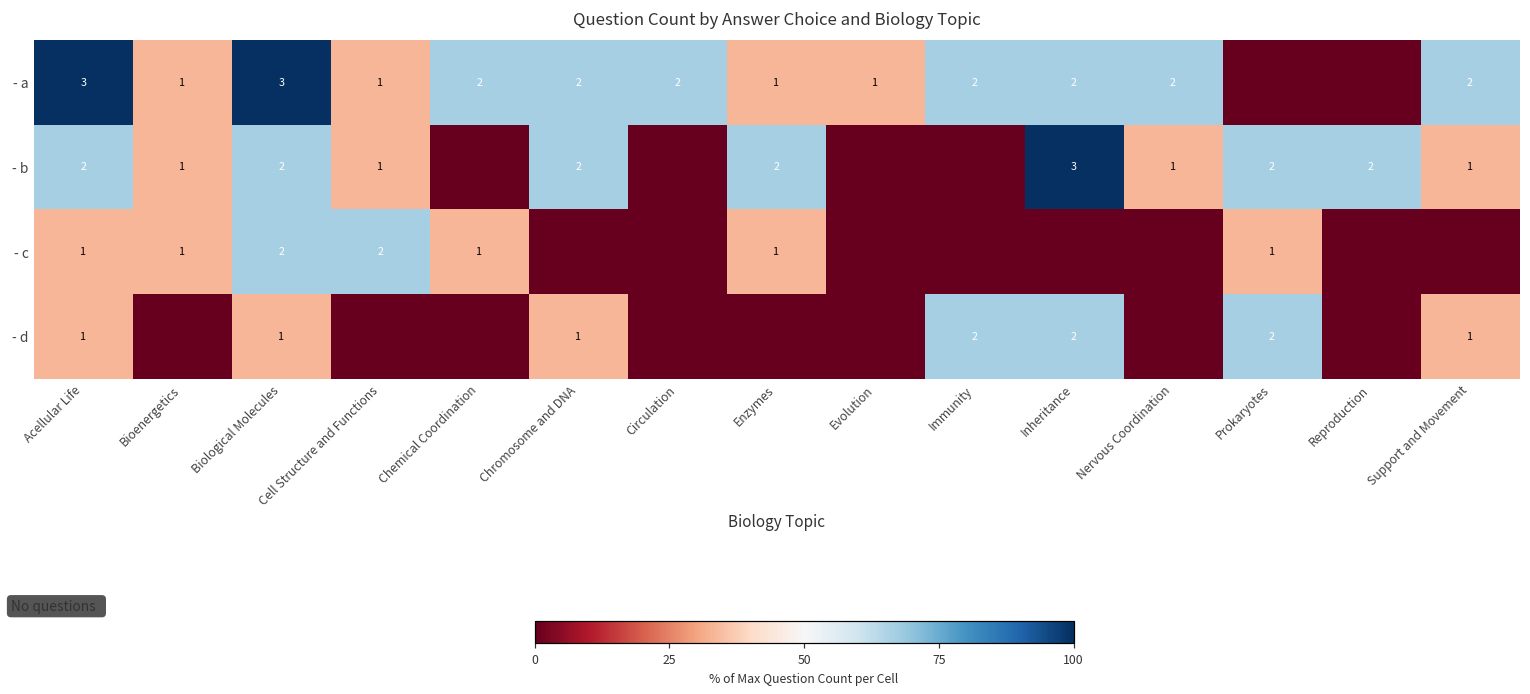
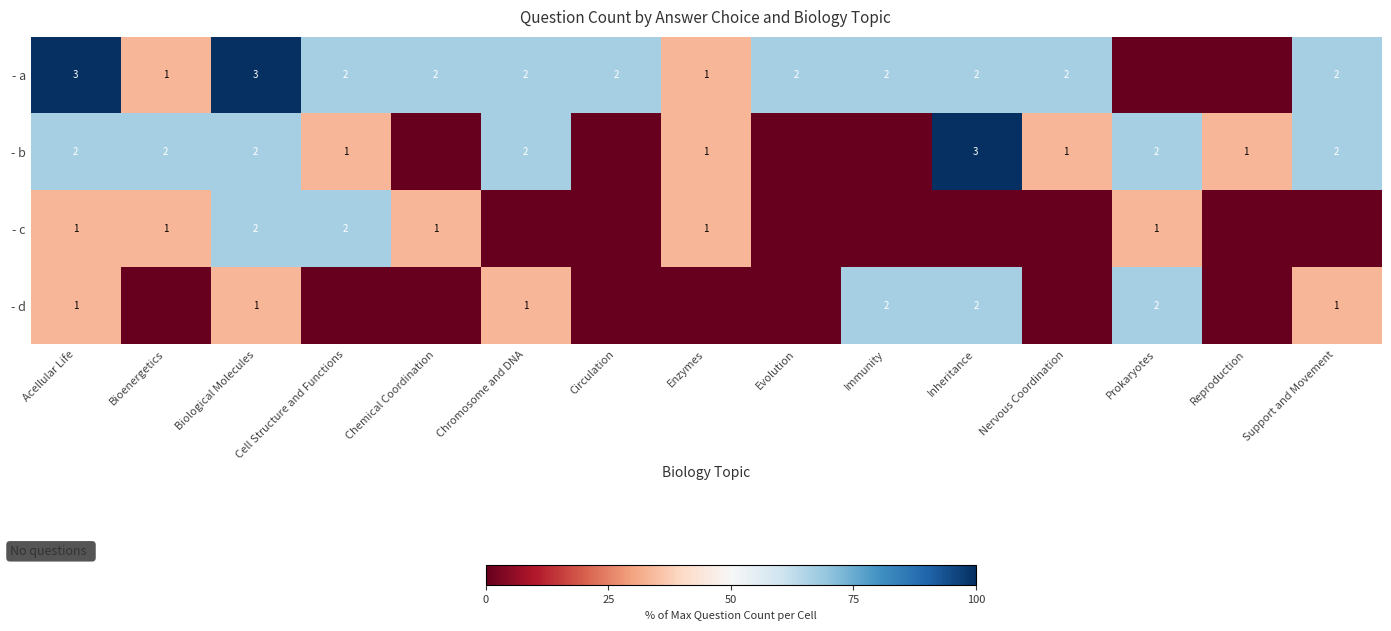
  {
    "- a": {
      "Acellular Life": 3,
      "Bioenergetics": 1,
      "Biological Molecules": 3,
-     "Cell Structure and Functions": 1,
+     "Cell Structure and Functions": 2,
      "Chemical Coordination": 2,
      "Chromosome and DNA": 2,
      "Circulation": 2,
      "Enzymes": 1,
-     "Evolution": 1,
+     "Evolution": 2,
      "Immunity": 2,
      "Inheritance": 2,
      "Nervous Coordination": 2,
      "Support and Movement": 2
    },
    "- b": {
      "Acellular Life": 2,
-     "Bioenergetics": 1,
+     "Bioenergetics": 2,
      "Biological Molecules": 2,
      "Cell Structure and Functions": 1,
      "Chromosome and DNA": 2,
-     "Enzymes": 2,
+     "Enzymes": 1,
      "Inheritance": 3,
      "Nervous Coordination": 1,
      "Prokaryotes": 2,
-     "Reproduction": 2,
-     "Support and Movement": 1
+     "Reproduction": 1,
+     "Support and Movement": 2
    },
    "- c": {
      "Acellular Life": 1,
      "Bioenergetics": 1,
      "Biological Molecules": 2,
      "Cell Structure and Functions": 2,
      "Chemical Coordination": 1,
      "Enzymes": 1,
      "Prokaryotes": 1
    },
    "- d": {
      "Acellular Life": 1,
      "Biological Molecules": 1,
      "Chromosome and DNA": 1,
      "Immunity": 2,
      "Inheritance": 2,
      "Prokaryotes": 2,
      "Support and Movement": 1
    }
  }
